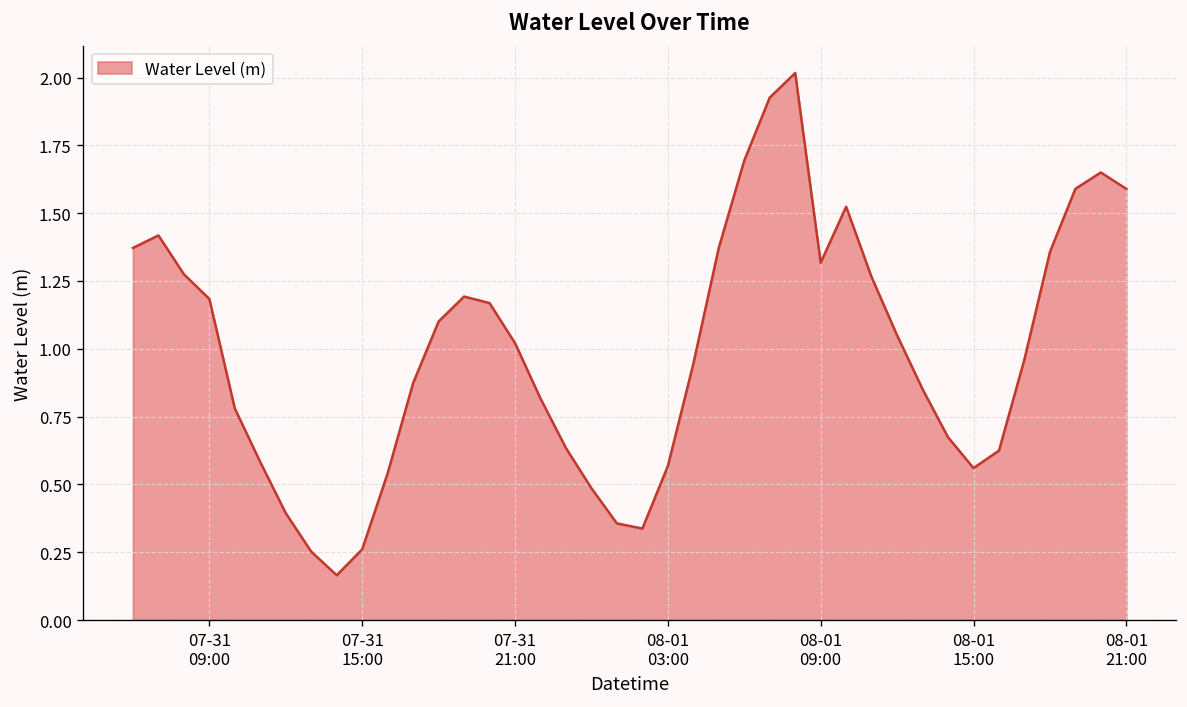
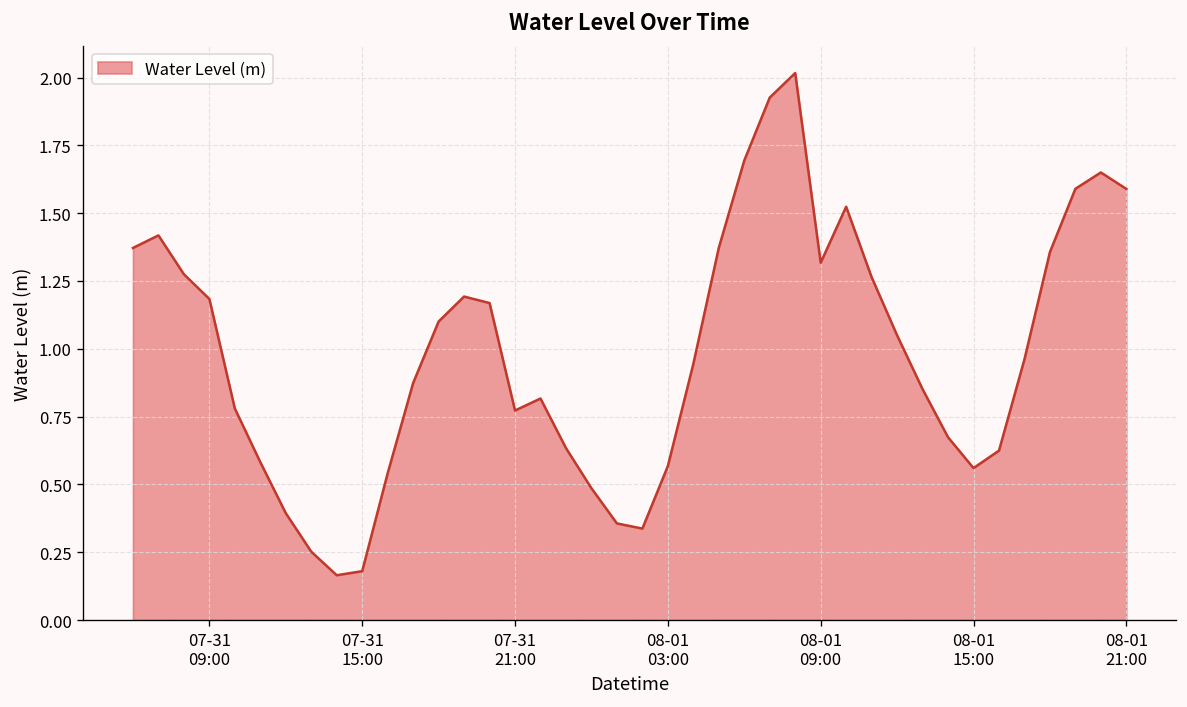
  {
    "07-31 09:00": 1.18,
-   "07-31 15:00": 0.26,
-   "07-31 21:00": 1.02,
+   "07-31 15:00": 0.18,
+   "07-31 21:00": 0.77,
    "08-01 03:00": 0.57,
    "08-01 09:00": 1.32,
    "08-01 15:00": 0.56,
    "08-01 21:00": 1.59
  }
